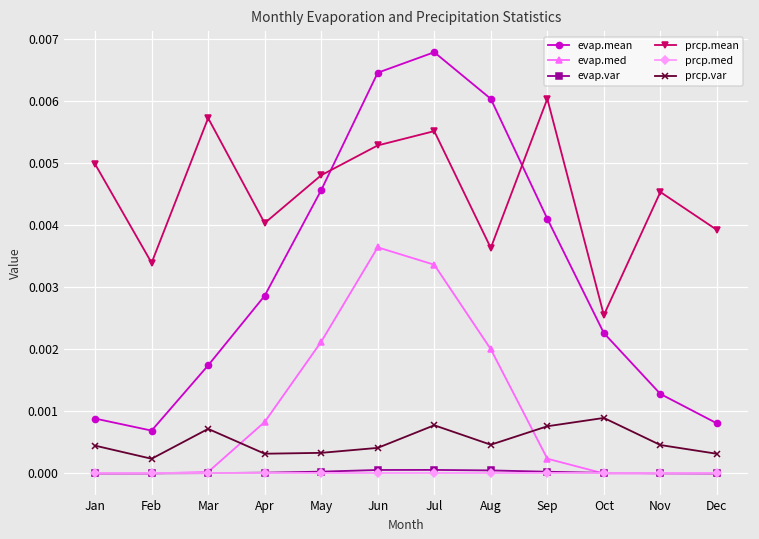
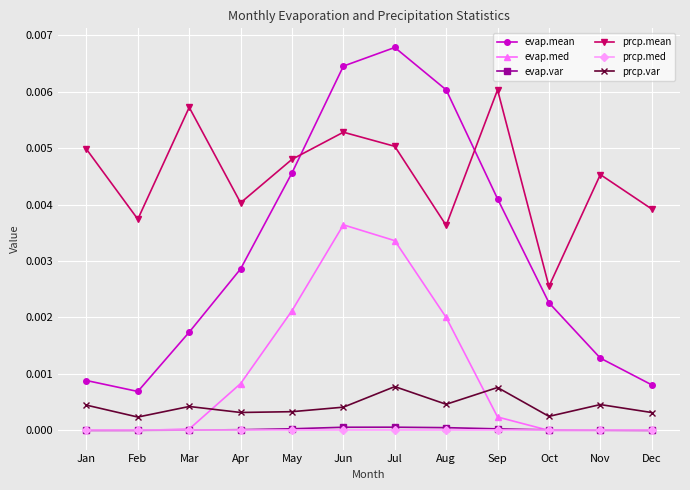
  {
    "evap.mean": {
      "Jan": 0.0009,
      "Feb": 0.0007,
      "Mar": 0.0017,
      "Apr": 0.0029,
      "May": 0.0046,
      "Jun": 0.0065,
      "Jul": 0.0068,
      "Aug": 0.0060,
      "Sep": 0.0041,
      "Oct": 0.0023,
      "Nov": 0.0013,
      "Dec": 0.0008
    },
    "evap.var": {
      "Jun": 0.0001,
      "Jul": 0.0001,
      "Aug": 0.0000
    },
    "prcp.mean": {
      "Jan": 0.0050,
-     "Feb": 0.0034,
+     "Feb": 0.0037,
      "Mar": 0.0057,
      "Apr": 0.0040,
      "May": 0.0048,
      "Jun": 0.0053,
-     "Jul": 0.0055,
+     "Jul": 0.0050,
      "Aug": 0.0036,
      "Sep": 0.0060,
      "Oct": 0.0026,
      "Nov": 0.0045,
      "Dec": 0.0039
    },
    "prcp.var": {
      "Jan": 0.0004,
      "Feb": 0.0002,
-     "Mar": 0.0007,
+     "Mar": 0.0004,
      "Apr": 0.0003,
      "May": 0.0003,
      "Jun": 0.0004,
      "Jul": 0.0008,
      "Aug": 0.0005,
      "Sep": 0.0008,
-     "Oct": 0.0009,
+     "Oct": 0.0002,
      "Nov": 0.0005,
      "Dec": 0.0003
    }
  }
